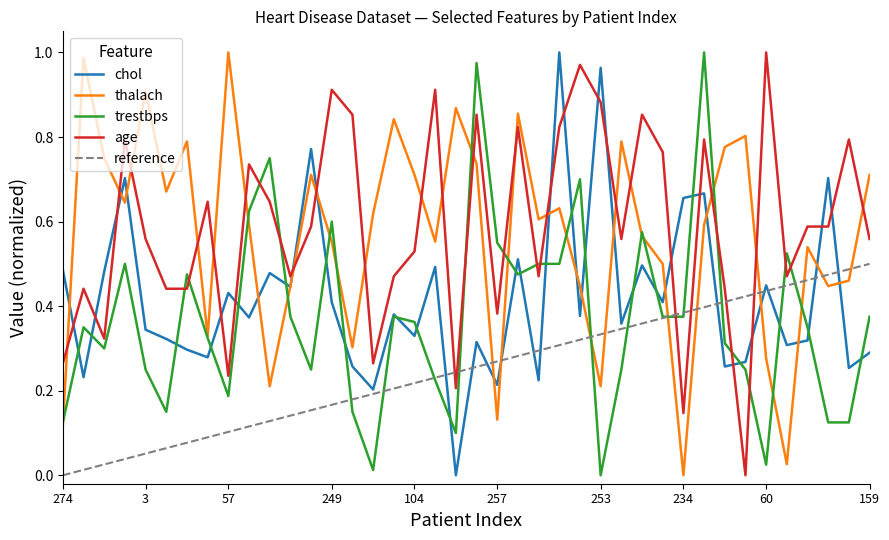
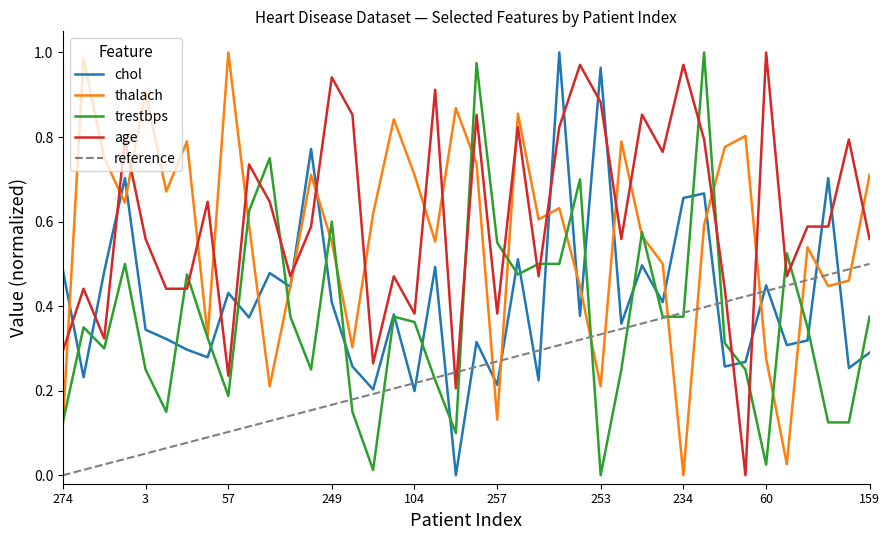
  {
    "chol": {
      "274": 0.49,
      "57": 0.43,
      "249": 0.41,
-     "104": 0.33,
+     "104": 0.20,
      "257": 0.21,
      "253": 0.96,
      "234": 0.66,
      "60": 0.45,
      "159": 0.29
    },
    "thalach": {
      "274": 0.12,
      "57": 1.00,
      "249": 0.55,
      "104": 0.71,
      "257": 0.13,
      "253": 0.21,
      "234": 0.00,
      "60": 0.28,
      "159": 0.71
    },
    "trestbps": {
      "274": 0.13,
      "57": 0.19,
      "249": 0.60,
      "104": 0.36,
      "257": 0.55,
      "253": 0.00,
      "234": 0.38,
      "60": 0.03,
      "159": 0.38
    },
    "age": {
-     "274": 0.26,
+     "274": 0.29,
      "57": 0.24,
-     "249": 0.91,
-     "104": 0.53,
+     "249": 0.94,
+     "104": 0.38,
      "257": 0.38,
      "253": 0.88,
-     "234": 0.15,
+     "234": 0.97,
      "60": 1.00,
      "159": 0.56
    },
    "reference": {
      "274": 0.00,
      "57": 0.10,
      "249": 0.17,
      "104": 0.22,
      "257": 0.27,
      "253": 0.33,
      "234": 0.38,
      "60": 0.44,
      "159": 0.50
    }
  }
